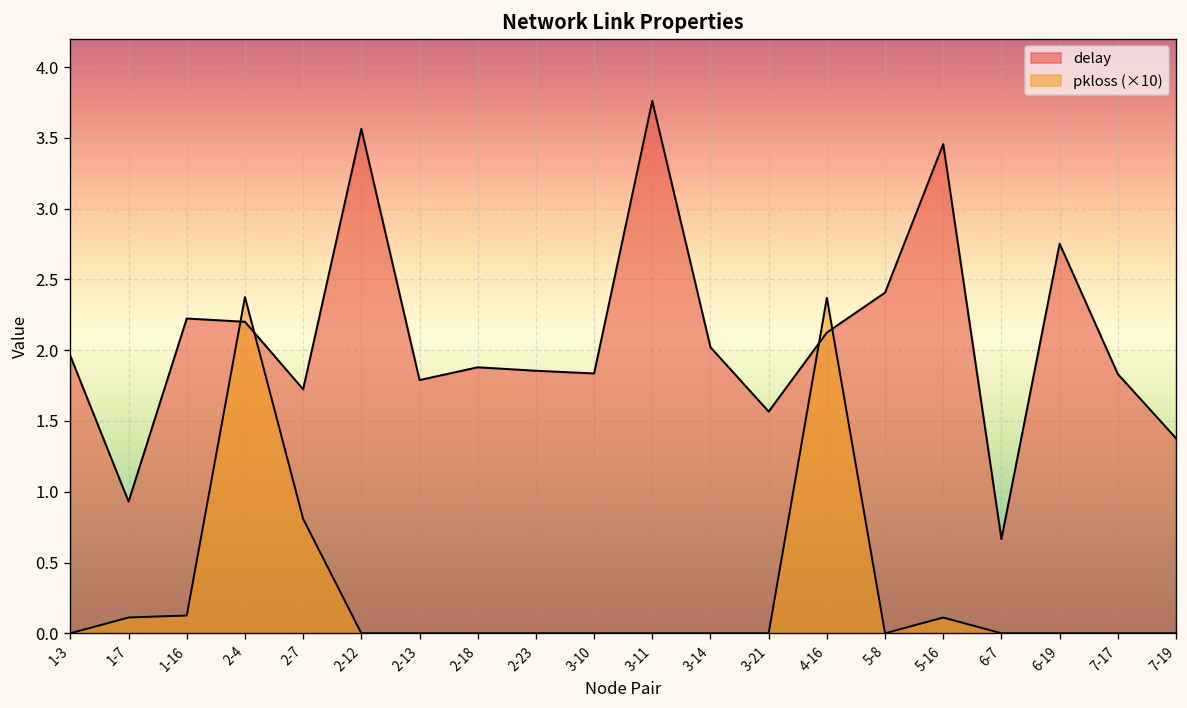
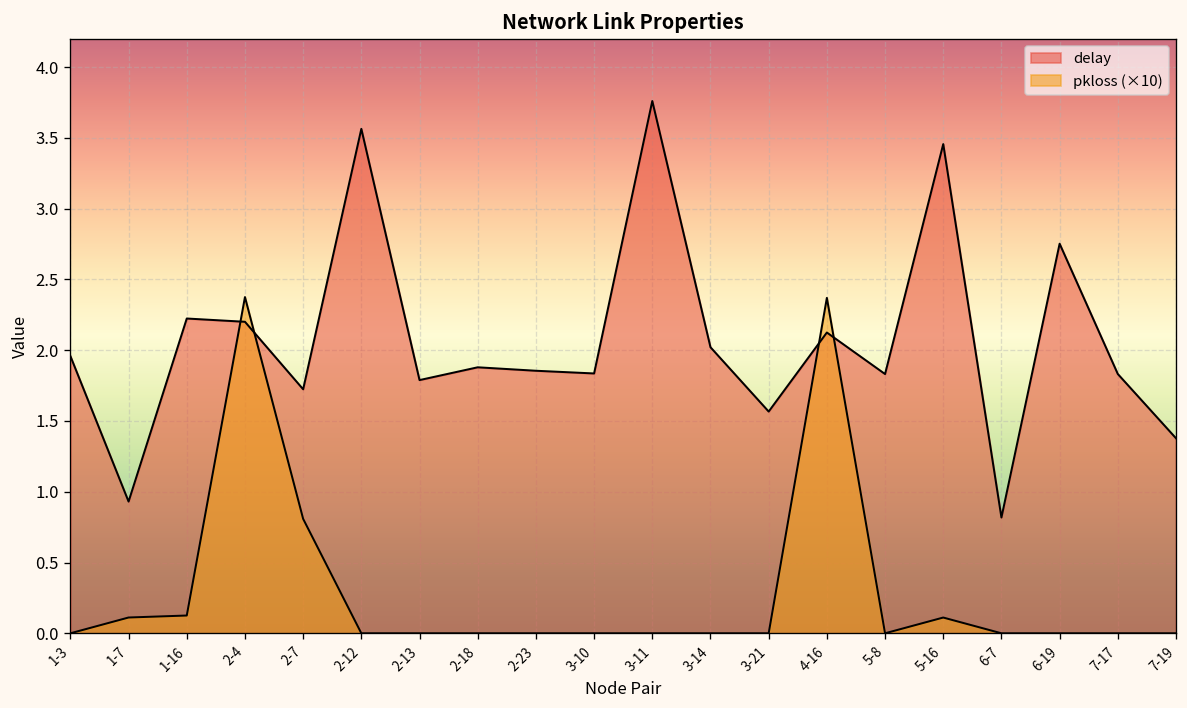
  {
    "delay": {
      "1-3": 1.96,
      "1-7": 0.93,
      "1-16": 2.22,
      "2-4": 2.20,
      "2-7": 1.72,
      "2-12": 3.56,
      "2-13": 1.79,
      "2-18": 1.88,
      "2-23": 1.85,
      "3-10": 1.84,
      "3-11": 3.76,
      "3-14": 2.02,
      "3-21": 1.57,
      "4-16": 2.12,
-     "5-8": 2.41,
+     "5-8": 1.83,
      "5-16": 3.46,
-     "6-7": 0.67,
+     "6-7": 0.82,
      "6-19": 2.75,
      "7-17": 1.83,
      "7-19": 1.38
    },
    "pkloss (×10)": {
      "1-3": 0.00,
      "1-7": 0.11,
      "1-16": 0.13,
      "2-4": 2.38,
      "2-7": 0.81,
      "2-12": 0.00,
      "2-13": 0.00,
      "2-18": 0.00,
      "2-23": 0.00,
      "3-10": 0.00,
      "3-11": 0.00,
      "3-14": 0.00,
      "3-21": 0.00,
      "4-16": 2.37,
      "5-8": 0.00,
      "5-16": 0.11,
      "6-7": 0.00,
      "6-19": 0.00,
      "7-17": 0.00,
      "7-19": 0.00
    }
  }
